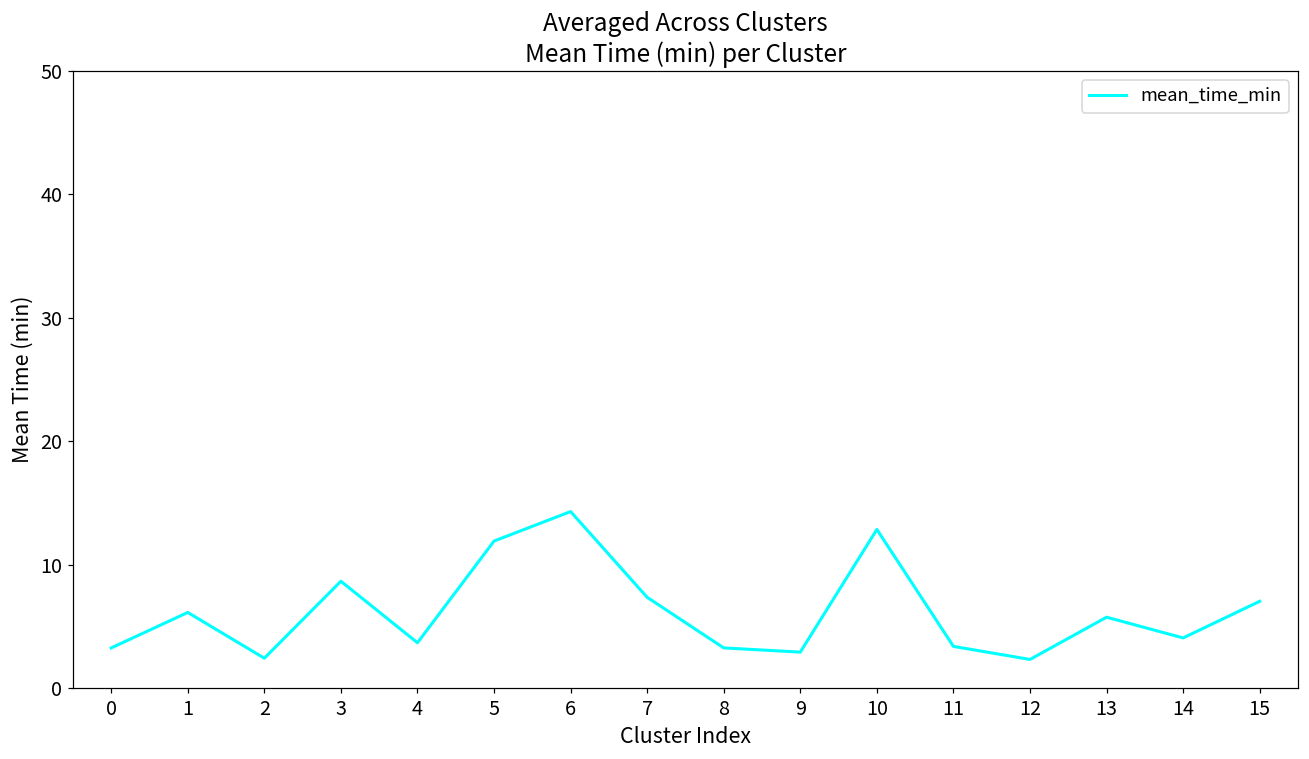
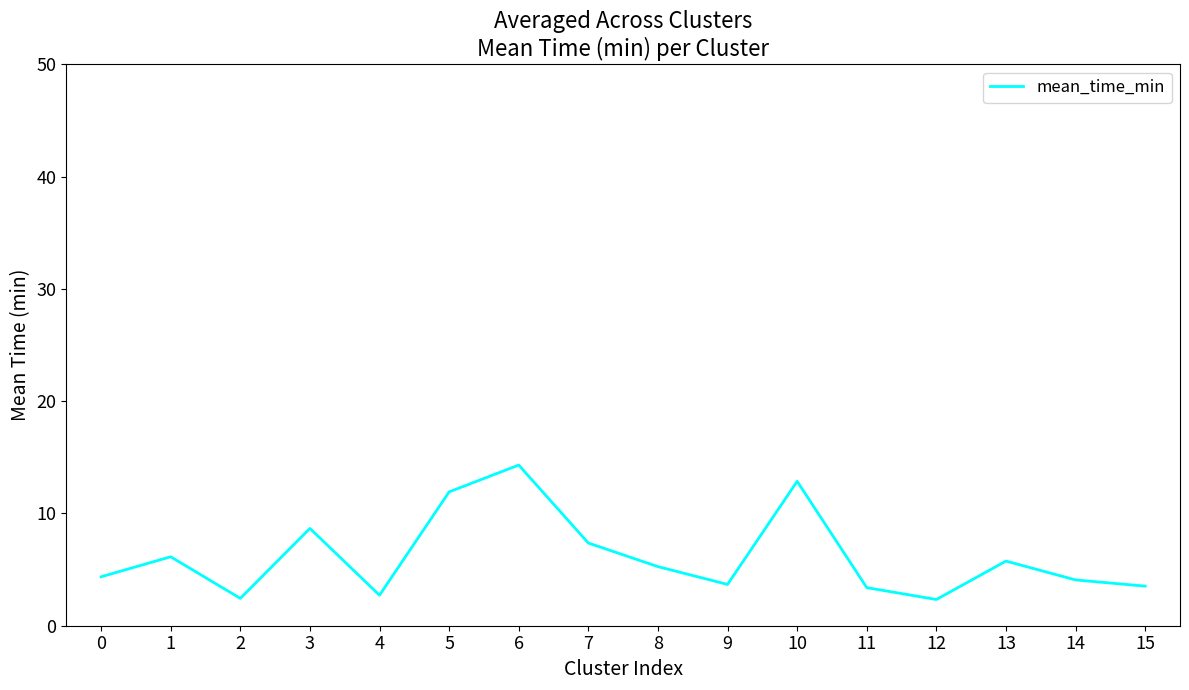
  {
-   "0": 3.3,
+   "0": 4.4,
    "1": 6.1,
    "2": 2.4,
    "3": 8.7,
-   "4": 3.7,
+   "4": 2.7,
    "5": 11.9,
    "6": 14.3,
    "7": 7.4,
-   "8": 3.3,
-   "9": 2.9,
+   "8": 5.3,
+   "9": 3.7,
    "10": 12.9,
    "11": 3.4,
    "12": 2.3,
    "13": 5.8,
    "14": 4.1,
-   "15": 7.0
+   "15": 3.5
  }
